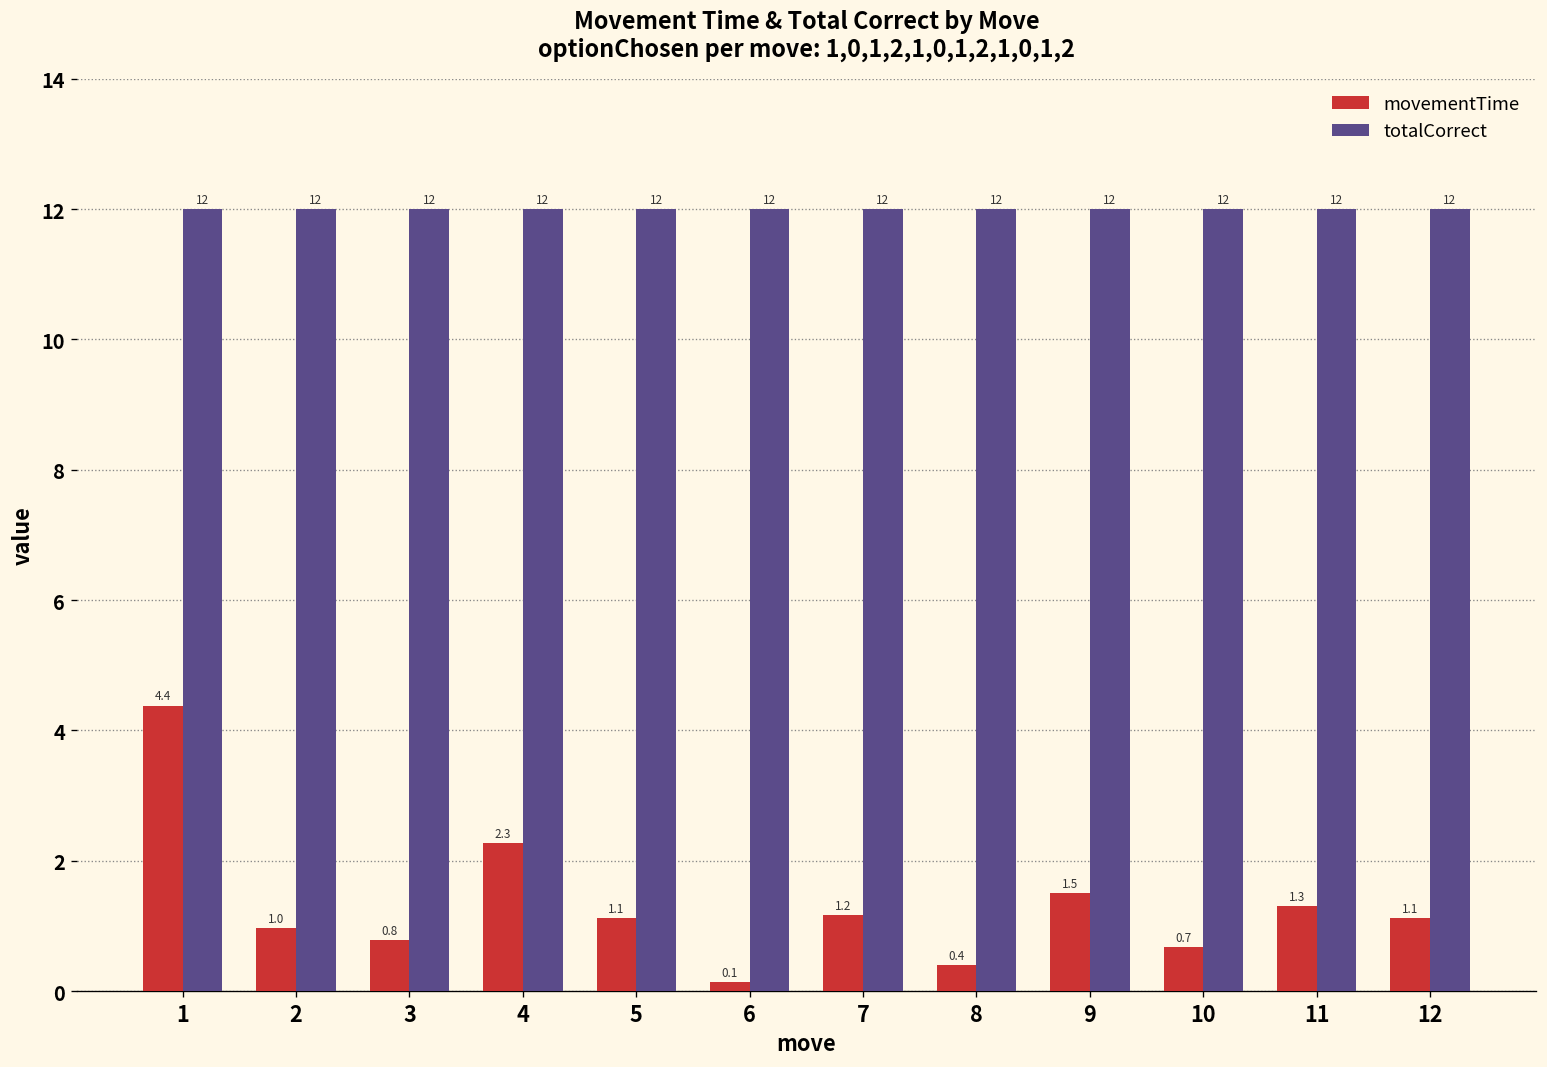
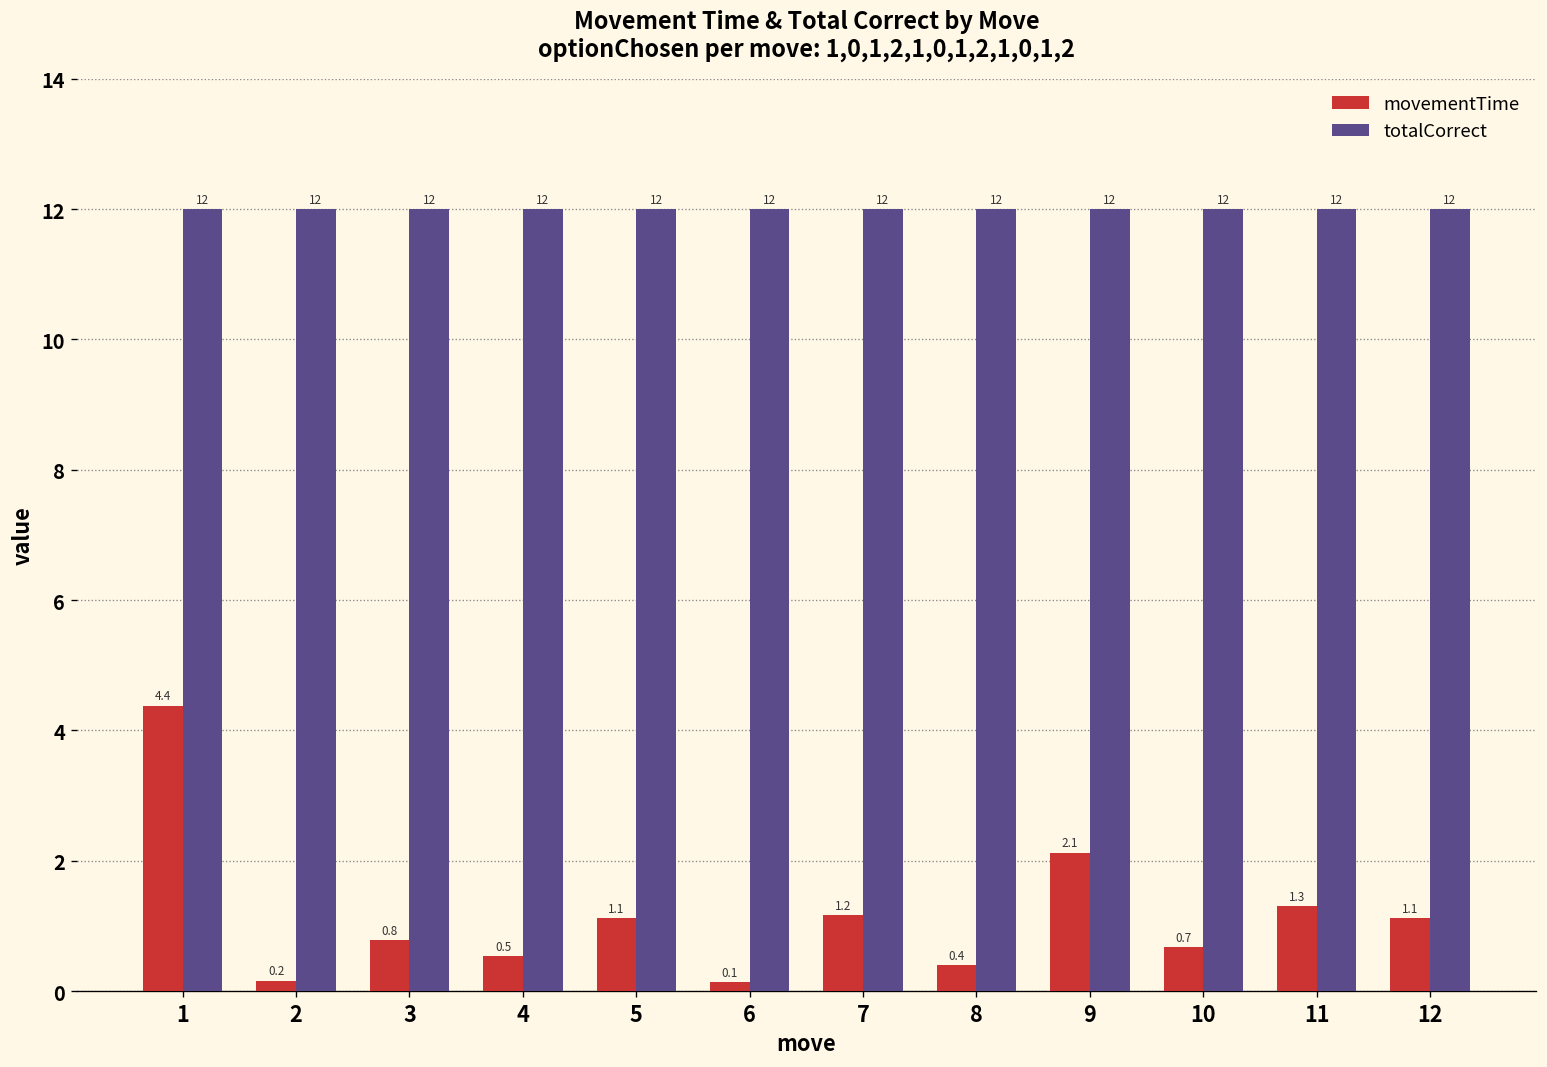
  {
    "movementTime": {
      "1": 4.4,
-     "2": 1.0,
+     "2": 0.2,
      "3": 0.8,
-     "4": 2.3,
+     "4": 0.5,
      "5": 1.1,
      "6": 0.1,
      "7": 1.2,
      "8": 0.4,
-     "9": 1.5,
+     "9": 2.1,
      "10": 0.7,
      "11": 1.3,
      "12": 1.1
    },
    "totalCorrect": {
      "1": 12,
      "2": 12,
      "3": 12,
      "4": 12,
      "5": 12,
      "6": 12,
      "7": 12,
      "8": 12,
      "9": 12,
      "10": 12,
      "11": 12,
      "12": 12
    }
  }
